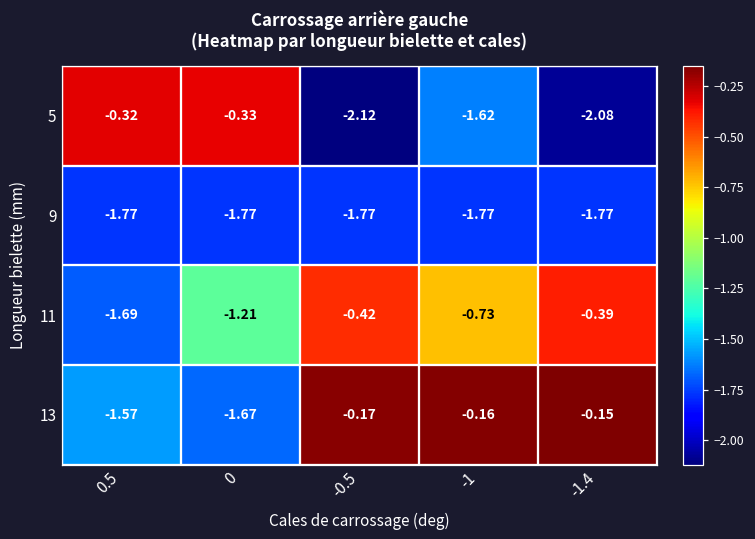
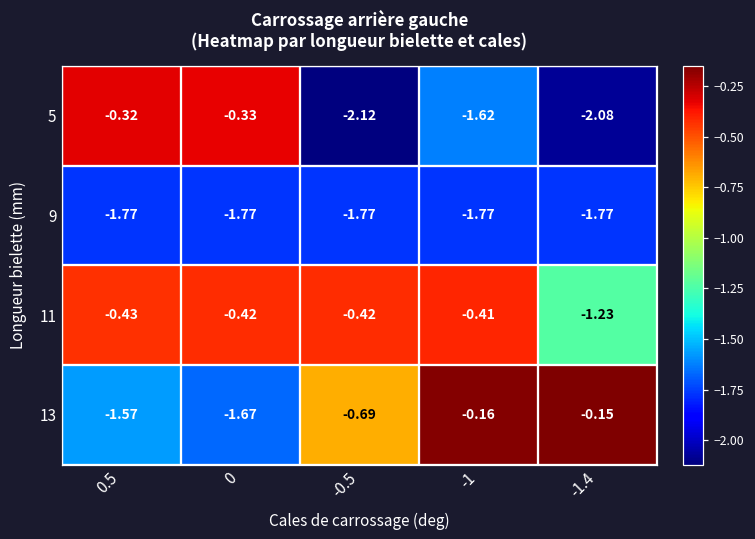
  {
    "5": {
      "0.5": -0.32,
      "0": -0.33,
      "-0.5": -2.12,
      "-1": -1.62,
      "-1.4": -2.08
    },
    "9": {
      "0.5": -1.77,
      "0": -1.77,
      "-0.5": -1.77,
      "-1": -1.77,
      "-1.4": -1.77
    },
    "11": {
-     "0.5": -1.69,
-     "0": -1.21,
+     "0.5": -0.43,
+     "0": -0.42,
      "-0.5": -0.42,
-     "-1": -0.73,
-     "-1.4": -0.39
+     "-1": -0.41,
+     "-1.4": -1.23
    },
    "13": {
      "0.5": -1.57,
      "0": -1.67,
-     "-0.5": -0.17,
+     "-0.5": -0.69,
      "-1": -0.16,
      "-1.4": -0.15
    }
  }
